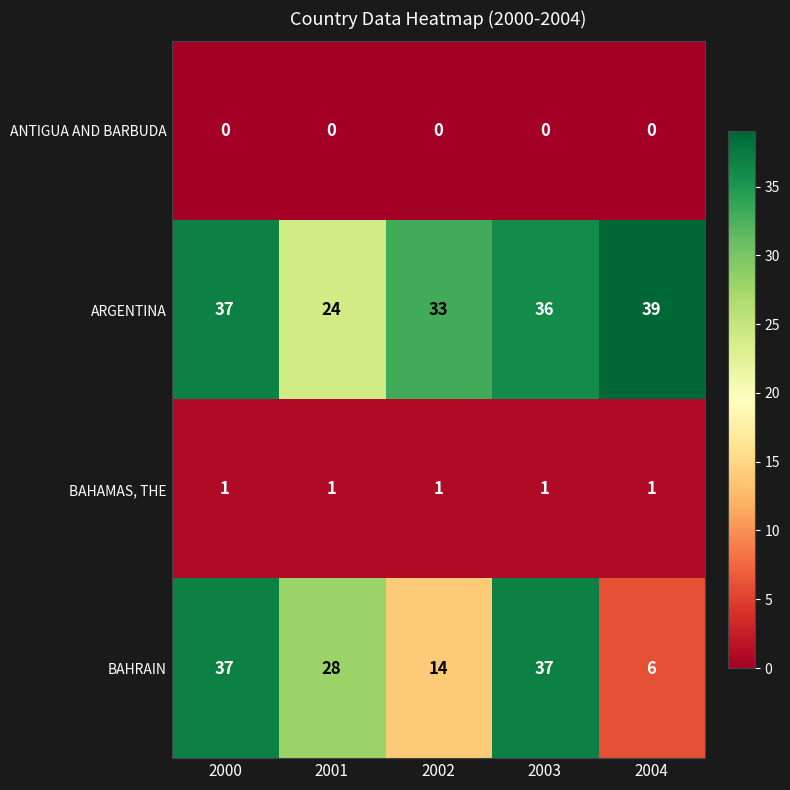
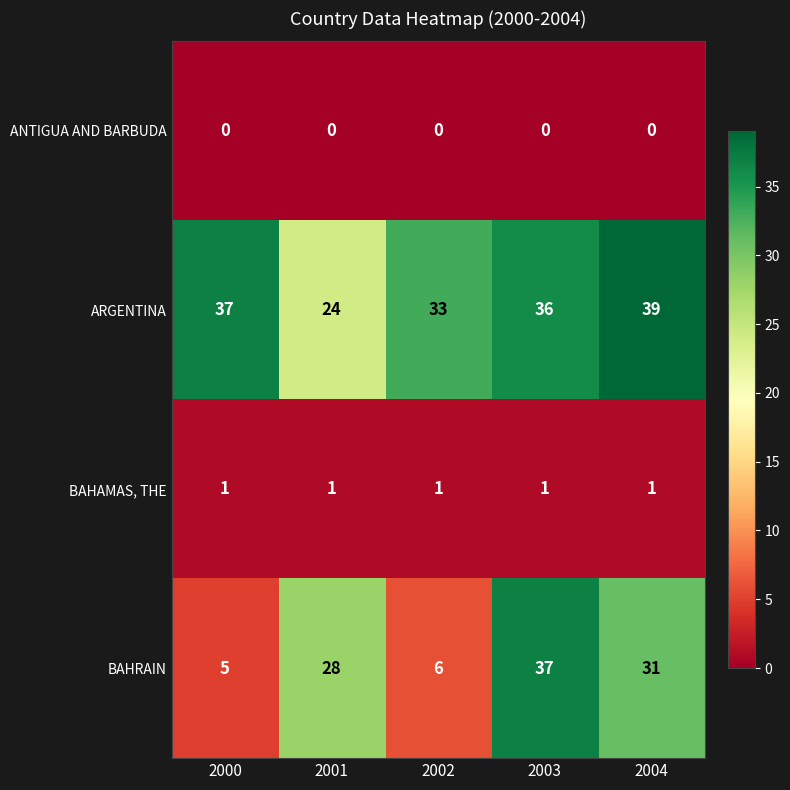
  {
    "ANTIGUA AND BARBUDA": {
      "2000": 0,
      "2001": 0,
      "2002": 0,
      "2003": 0,
      "2004": 0
    },
    "ARGENTINA": {
      "2000": 37,
      "2001": 24,
      "2002": 33,
      "2003": 36,
      "2004": 39
    },
    "BAHAMAS, THE": {
      "2000": 1,
      "2001": 1,
      "2002": 1,
      "2003": 1,
      "2004": 1
    },
    "BAHRAIN": {
-     "2000": 37,
+     "2000": 5,
      "2001": 28,
-     "2002": 14,
+     "2002": 6,
      "2003": 37,
-     "2004": 6
+     "2004": 31
    }
  }
